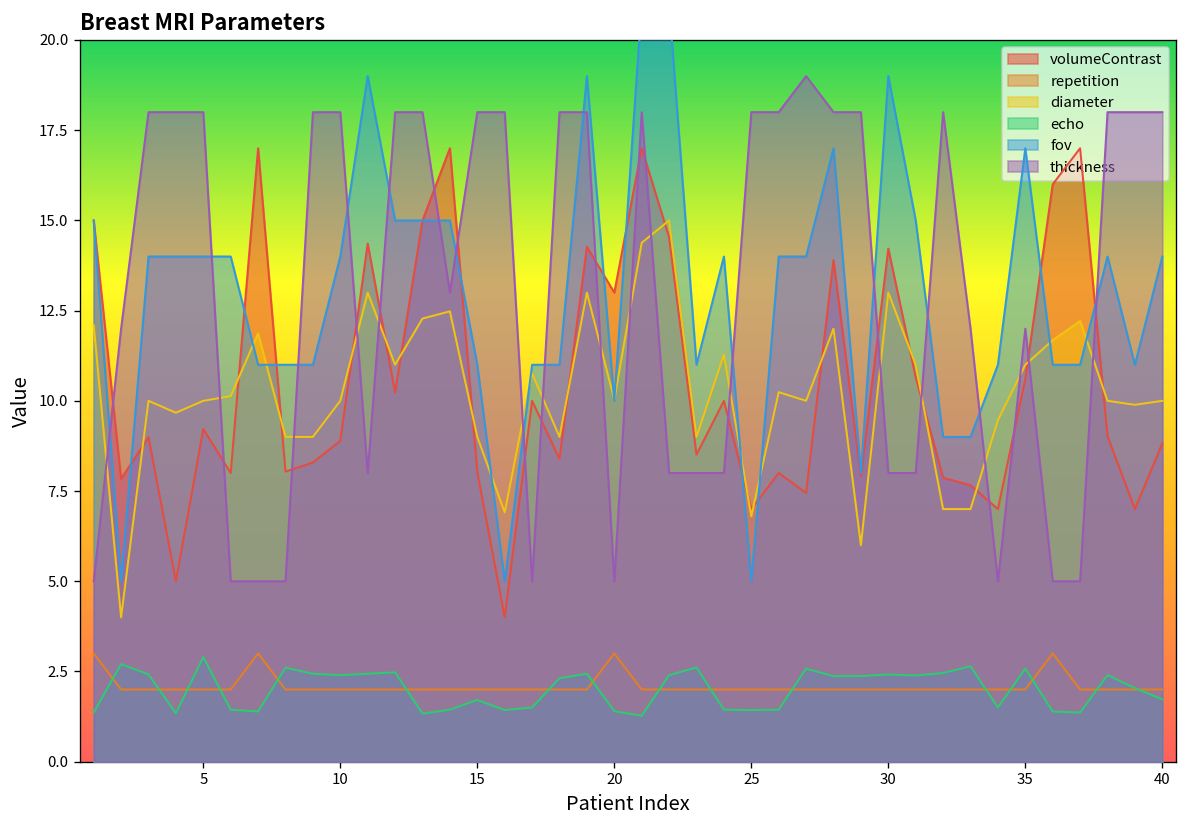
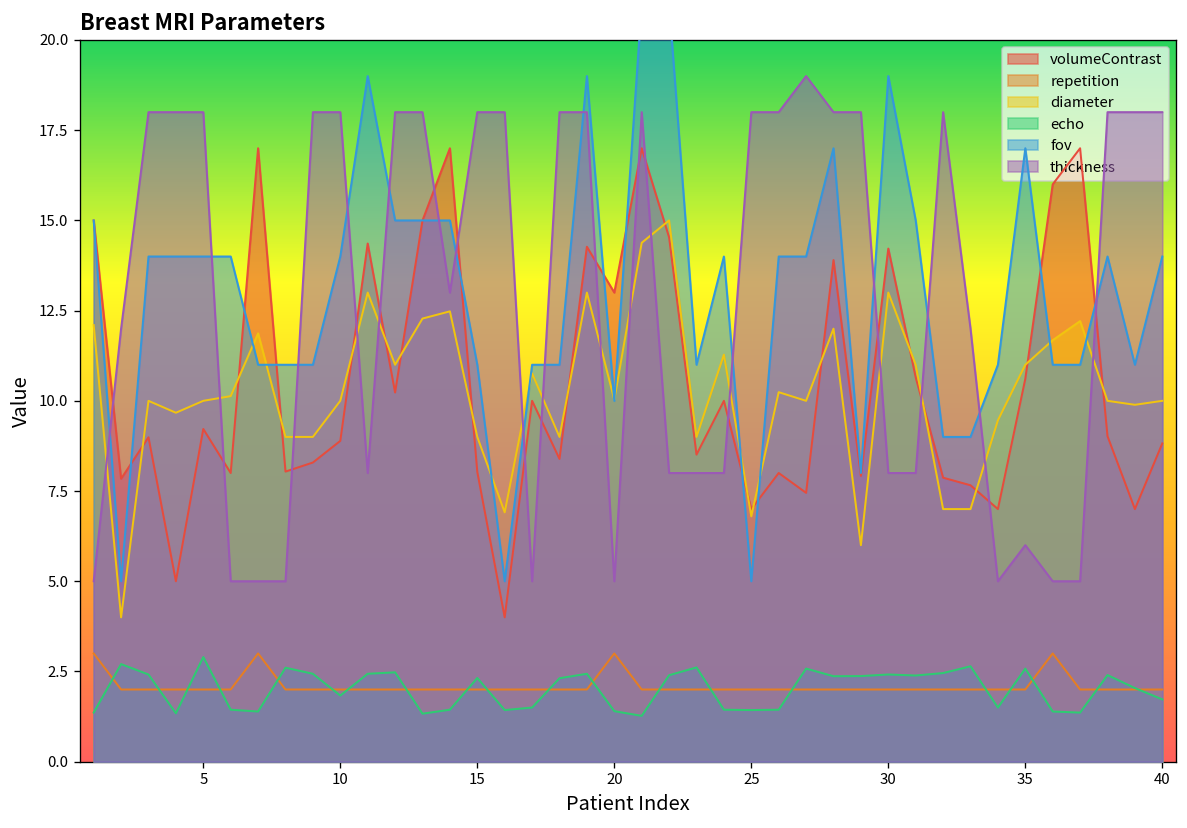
  {
    "echo": {
      "5": 2.9,
-     "10": 2.4,
-     "15": 1.7,
+     "10": 1.8,
+     "15": 2.3,
      "20": 1.4,
      "25": 1.4,
      "30": 2.4,
      "35": 2.6,
      "40": 1.7
    },
    "fov": {
      "5": 14.0,
      "10": 14.0,
      "15": 11.0,
      "25": 5.0,
      "30": 19.0,
      "40": 14.0
    },
    "thickness": {
      "5": 18,
      "10": 18,
      "15": 18,
      "20": 5,
      "25": 18,
      "30": 8,
-     "35": 12
+     "35": 6
    }
  }
